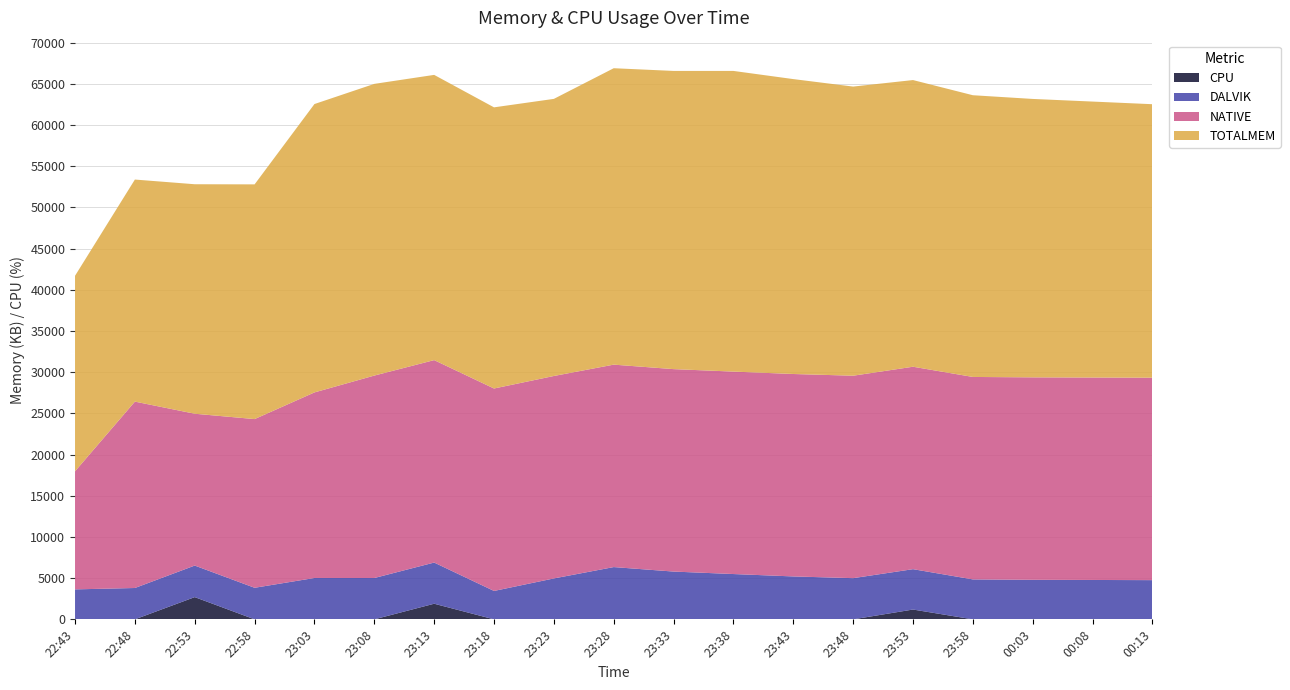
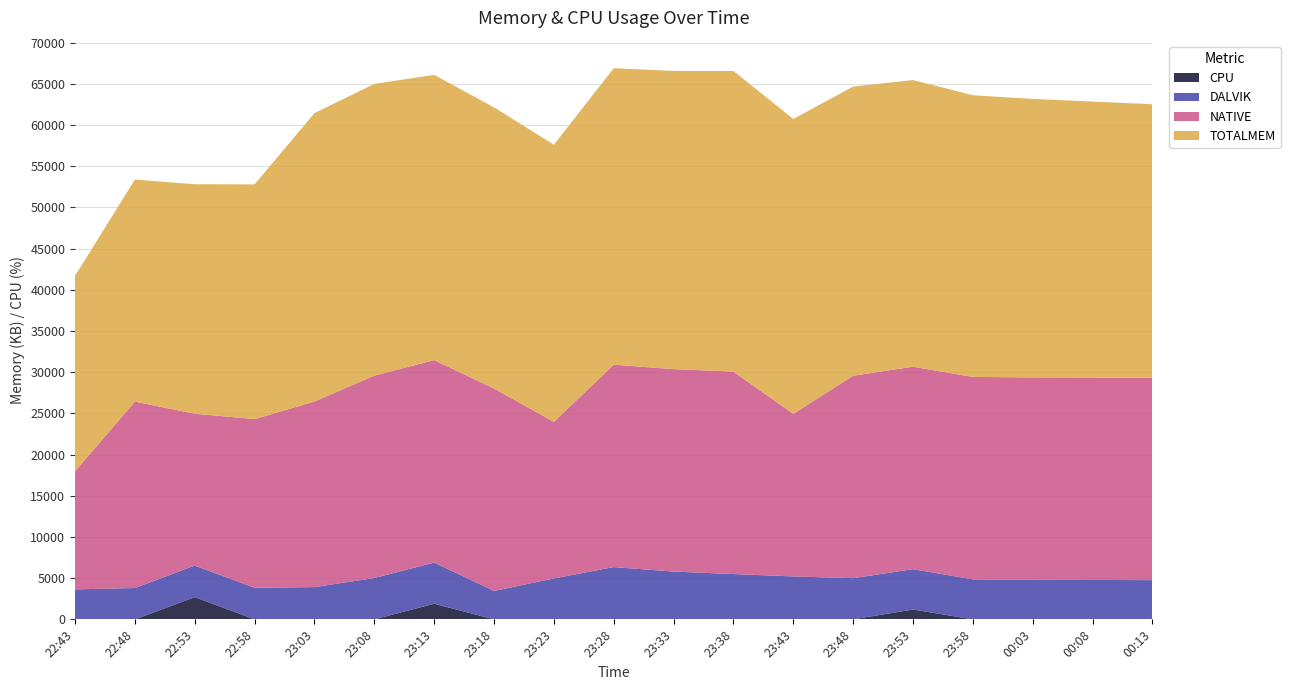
  {
    "CPU": {
      "22:43": 0,
      "22:48": 0,
      "22:53": 3000,
      "22:58": 0,
      "23:08": 0,
      "23:13": 2000,
      "23:18": 0,
      "23:23": 0,
      "23:28": 0,
      "23:33": 0,
      "23:38": 0,
      "23:48": 0,
      "23:53": 1000,
      "23:58": 0,
      "00:03": 0,
      "00:08": 0,
      "00:13": 0
    },
    "DALVIK": {
      "22:43": 4000,
      "22:48": 4000,
      "22:53": 4000,
      "22:58": 4000,
-     "23:03": 5000,
+     "23:03": 4000,
      "23:08": 5000,
      "23:13": 5000,
      "23:18": 3000,
      "23:23": 5000,
      "23:28": 6000,
      "23:33": 6000,
      "23:38": 6000,
      "23:43": 5000,
      "23:48": 5000,
      "23:53": 5000,
      "23:58": 5000,
      "00:03": 5000,
      "00:08": 5000,
      "00:13": 5000
    },
    "NATIVE": {
      "22:43": 14000,
      "22:48": 23000,
      "22:53": 18000,
      "22:58": 20000,
      "23:03": 23000,
      "23:08": 25000,
      "23:13": 25000,
      "23:18": 25000,
-     "23:23": 25000,
+     "23:23": 19000,
      "23:28": 25000,
      "23:33": 25000,
      "23:38": 25000,
-     "23:43": 25000,
+     "23:43": 20000,
      "23:48": 25000,
      "23:53": 25000,
      "23:58": 25000,
      "00:03": 25000,
      "00:08": 25000,
      "00:13": 25000
    },
    "TOTALMEM": {
      "22:43": 24000,
      "22:48": 27000,
      "22:53": 28000,
      "22:58": 28000,
      "23:03": 35000,
      "23:08": 35000,
      "23:13": 35000,
      "23:18": 34000,
      "23:23": 34000,
      "23:28": 36000,
      "23:33": 36000,
      "23:38": 37000,
      "23:43": 36000,
      "23:48": 35000,
      "23:53": 35000,
      "23:58": 34000,
      "00:03": 34000,
      "00:08": 34000,
      "00:13": 33000
    }
  }
